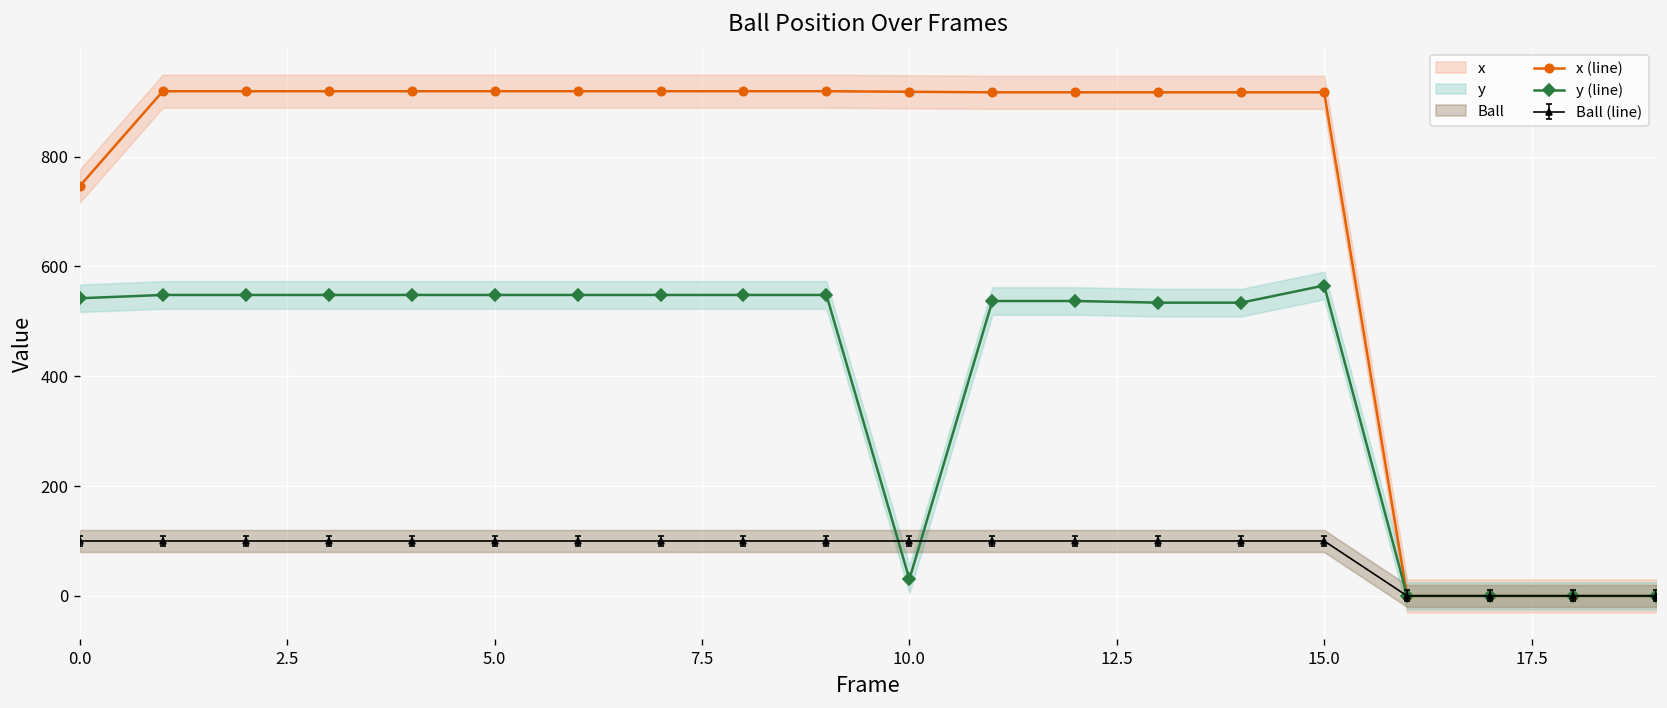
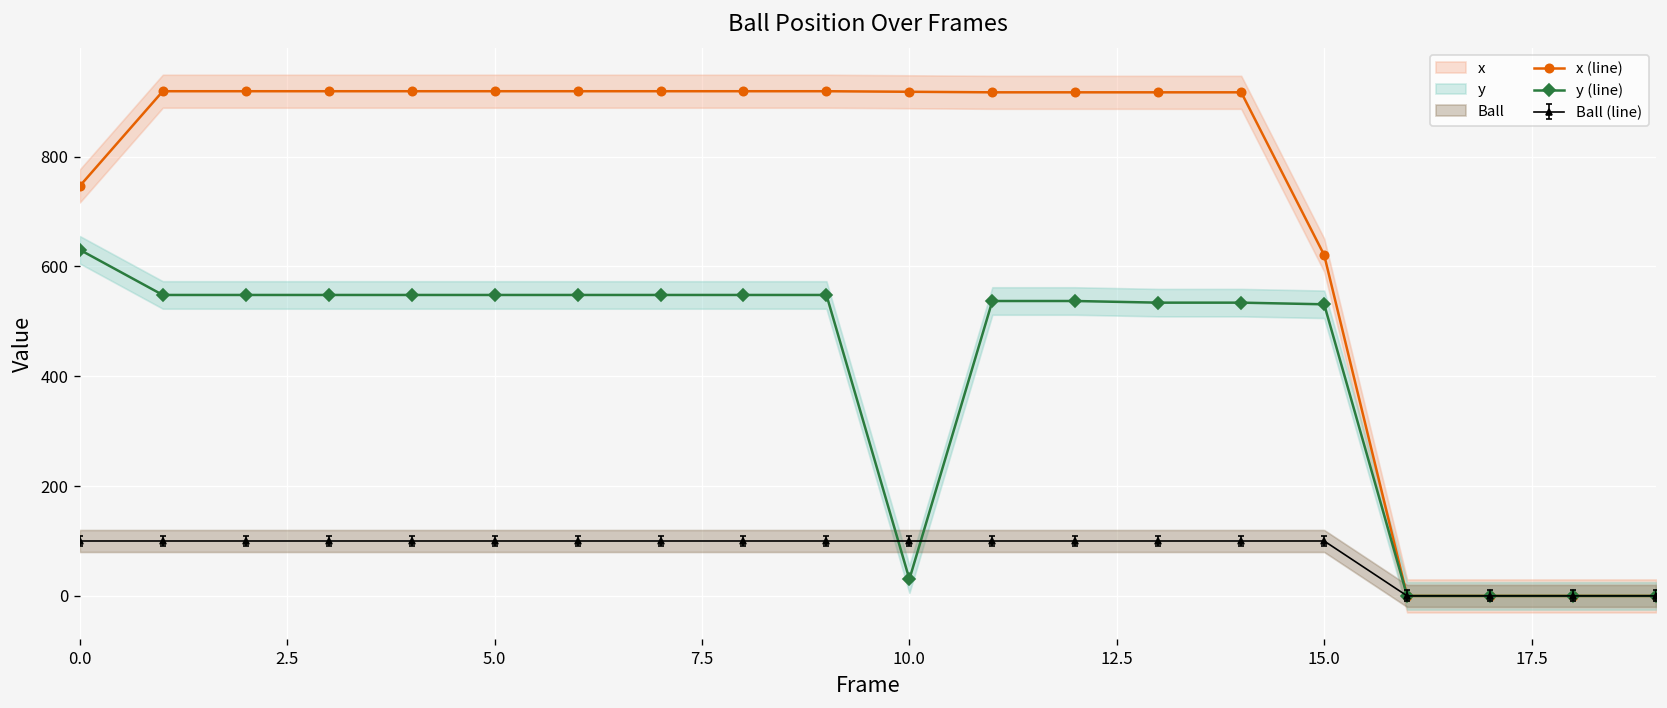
  {
    "x (line)": {
      "0.0": 750,
      "5.0": 920,
      "10.0": 920,
-     "15.0": 920
+     "15.0": 620
    },
    "y (line)": {
-     "0.0": 540,
+     "0.0": 630,
      "5.0": 550,
      "10.0": 30,
-     "15.0": 570
+     "15.0": 530
    }
  }
